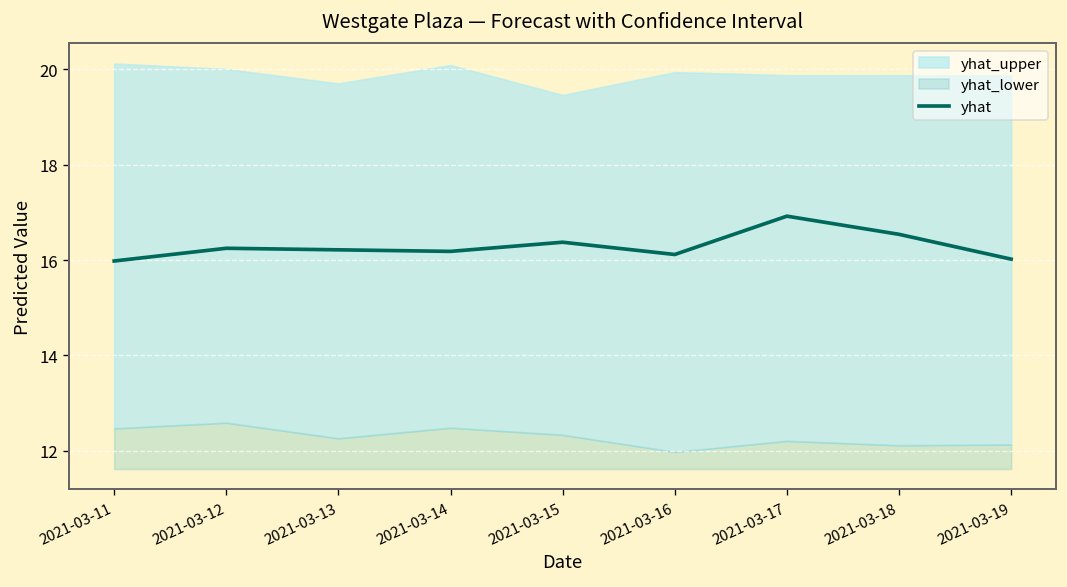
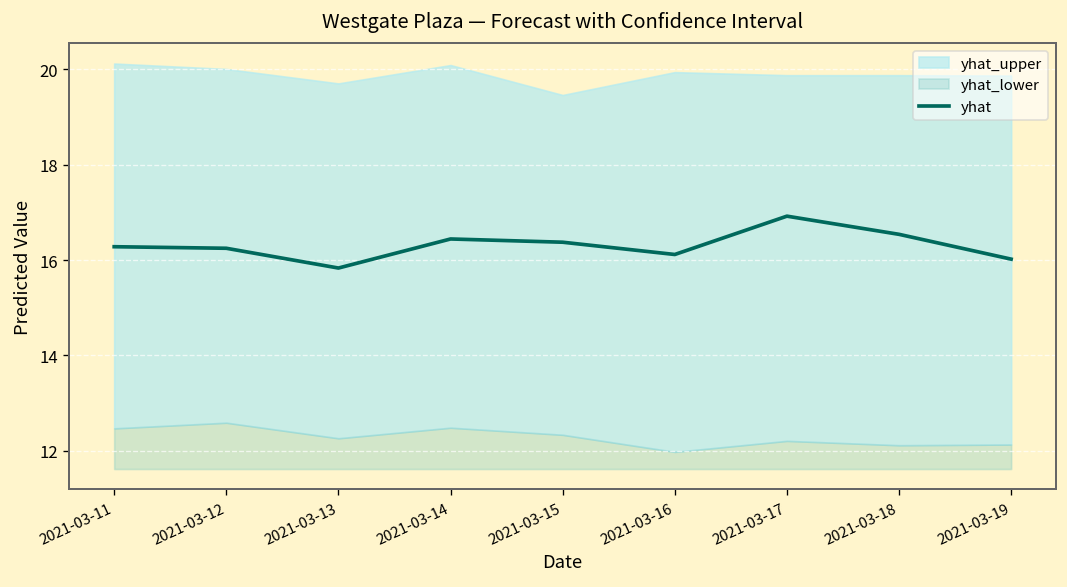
  {
    "yhat": {
-     "2021-03-11": 16.0,
+     "2021-03-11": 16.3,
      "2021-03-12": 16.2,
-     "2021-03-13": 16.2,
-     "2021-03-14": 16.2,
+     "2021-03-13": 15.8,
+     "2021-03-14": 16.4,
      "2021-03-15": 16.4,
      "2021-03-16": 16.1,
      "2021-03-17": 16.9,
      "2021-03-18": 16.5,
      "2021-03-19": 16.0
    }
  }
